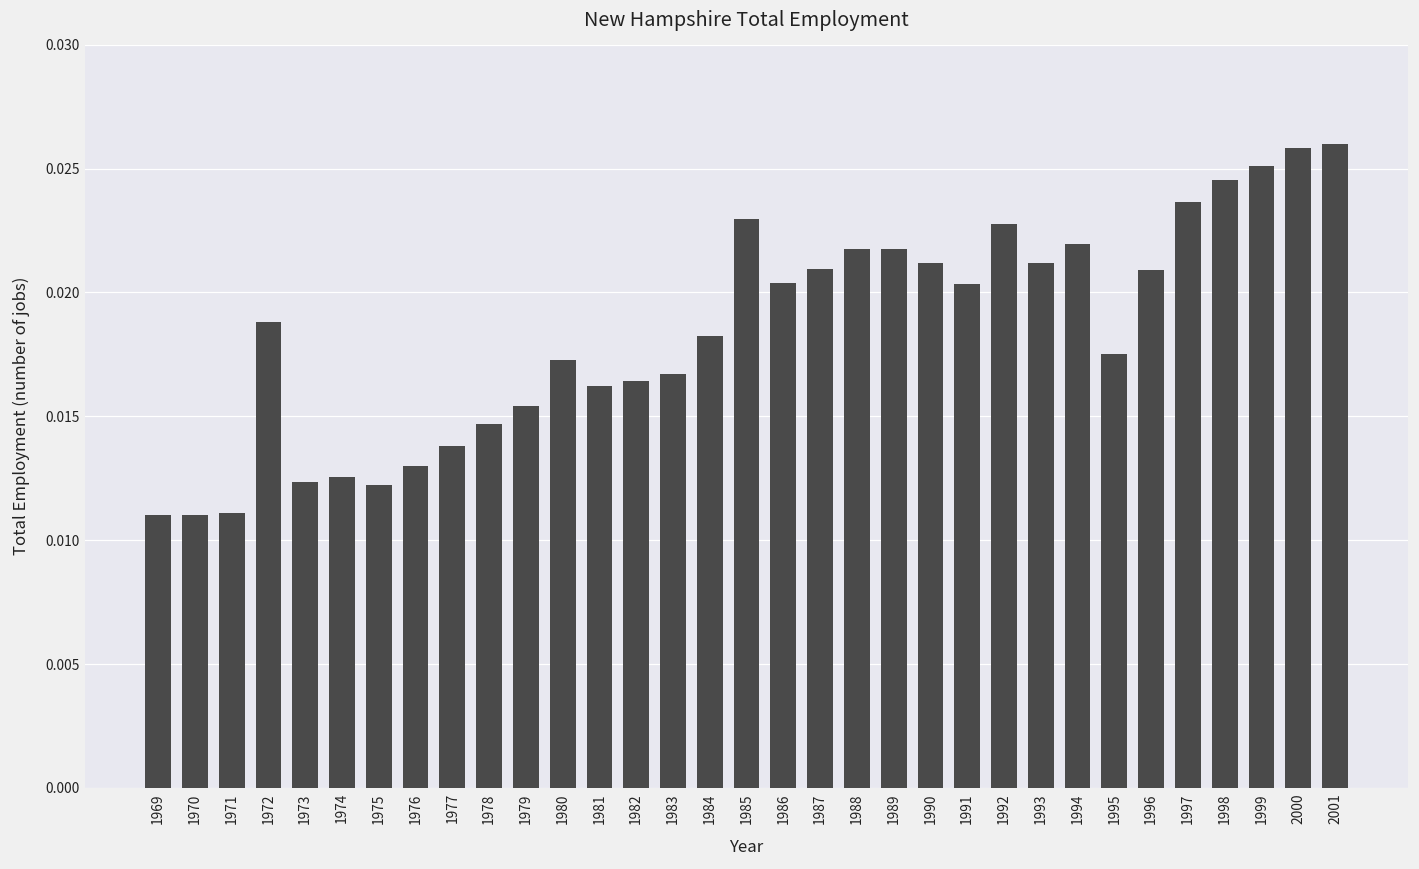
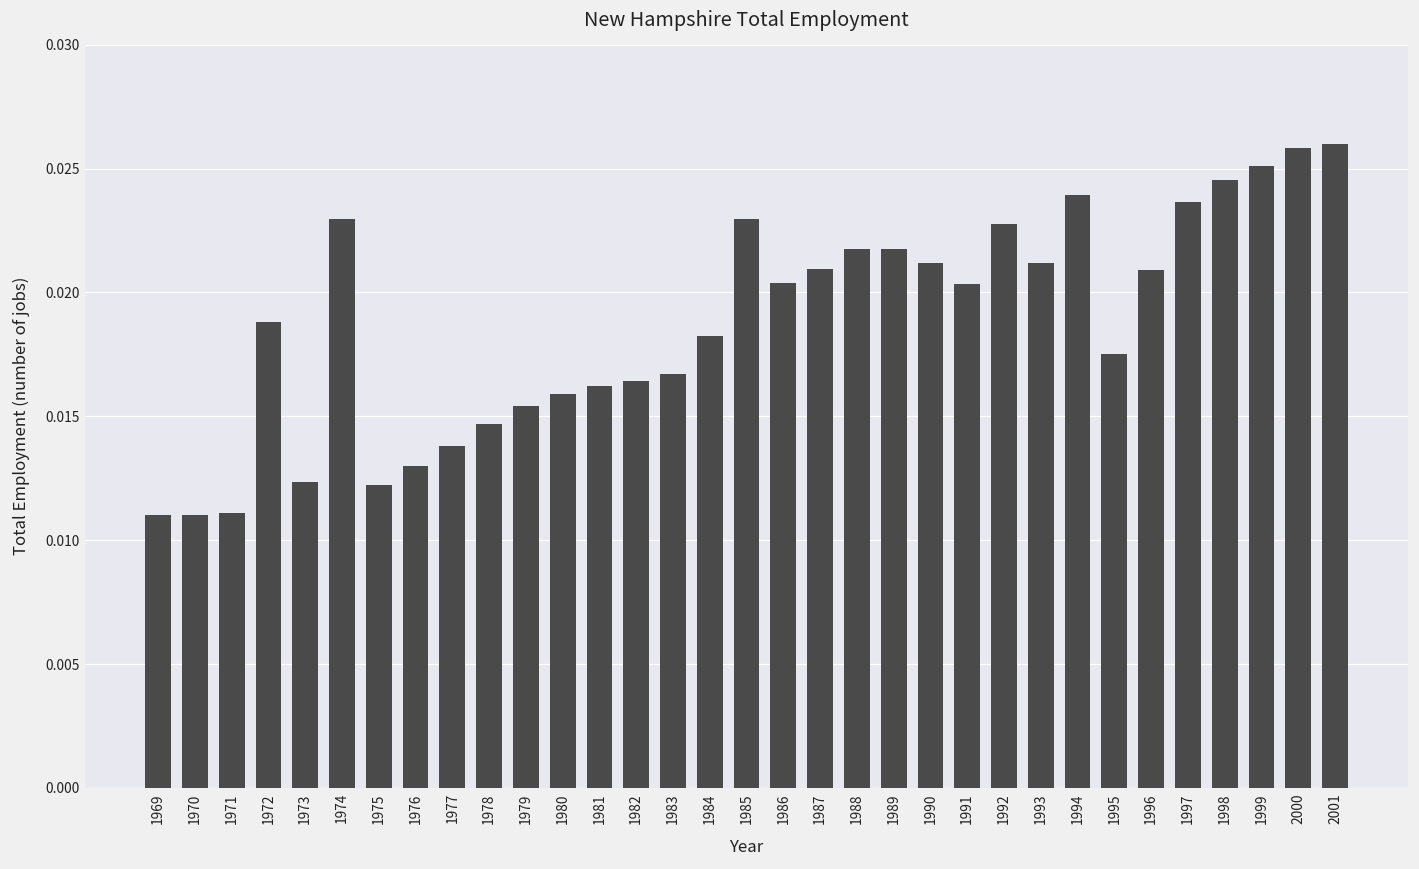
  {
    "1969": 0.0110,
    "1970": 0.0110,
    "1971": 0.0111,
    "1972": 0.0188,
    "1973": 0.0123,
-   "1974": 0.0126,
+   "1974": 0.0230,
    "1975": 0.0122,
    "1976": 0.0130,
    "1977": 0.0138,
    "1978": 0.0147,
    "1979": 0.0154,
-   "1980": 0.0173,
+   "1980": 0.0159,
    "1981": 0.0162,
    "1982": 0.0164,
    "1983": 0.0167,
    "1984": 0.0182,
    "1985": 0.0230,
    "1986": 0.0204,
    "1987": 0.0209,
    "1988": 0.0218,
    "1989": 0.0218,
    "1990": 0.0212,
    "1991": 0.0203,
    "1992": 0.0228,
    "1993": 0.0212,
-   "1994": 0.0220,
+   "1994": 0.0239,
    "1995": 0.0175,
    "1996": 0.0209,
    "1997": 0.0236,
    "1998": 0.0245,
    "1999": 0.0251,
    "2000": 0.0258,
    "2001": 0.0260
  }
